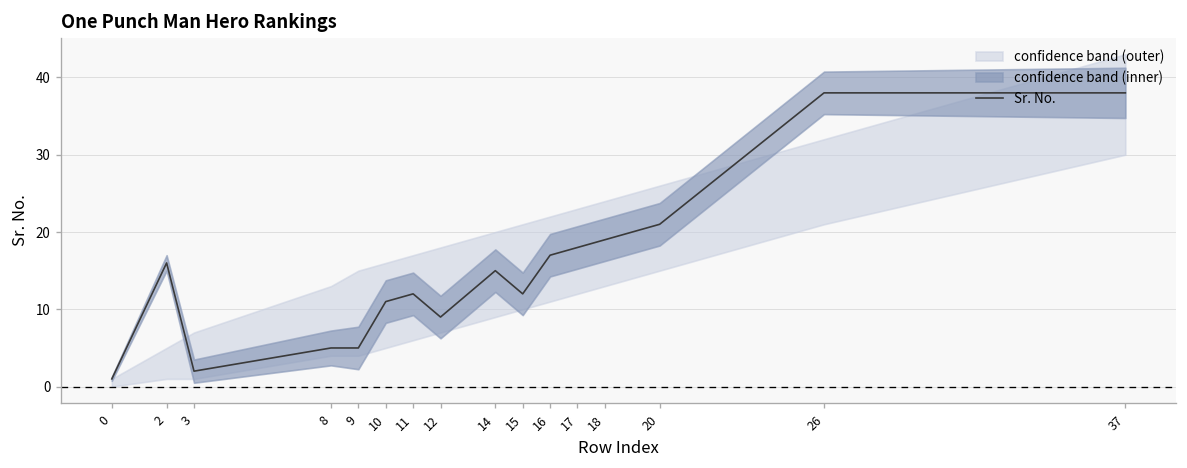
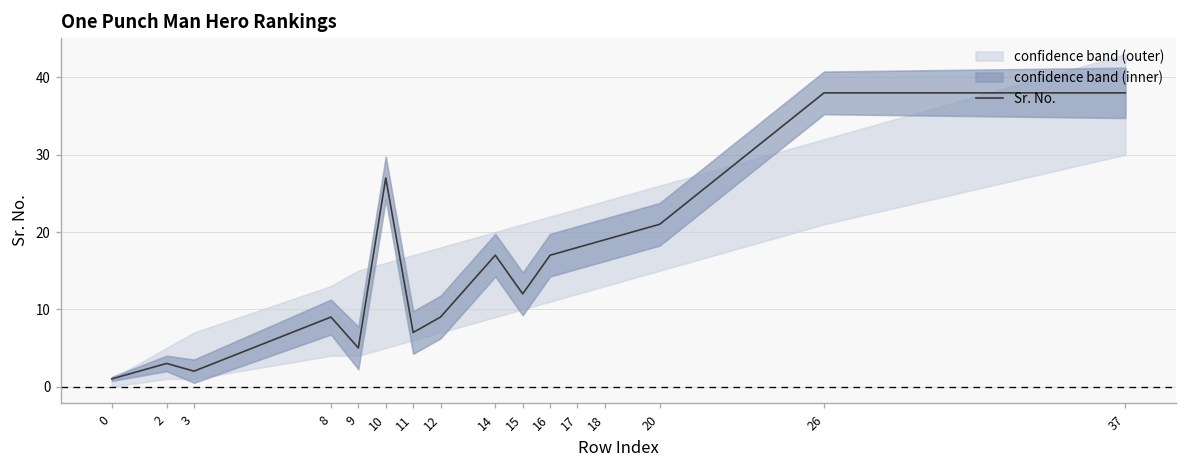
  {
    "Sr. No.": {
-     "2": 16,
+     "2": 3,
      "3": 2,
-     "8": 5,
+     "8": 9,
      "9": 5,
-     "10": 11,
-     "11": 12,
+     "10": 27,
+     "11": 7,
      "12": 9,
-     "14": 15,
+     "14": 17,
      "15": 12,
      "16": 17,
      "17": 18,
      "18": 19,
      "20": 21,
      "26": 38,
      "37": 38
    }
  }
